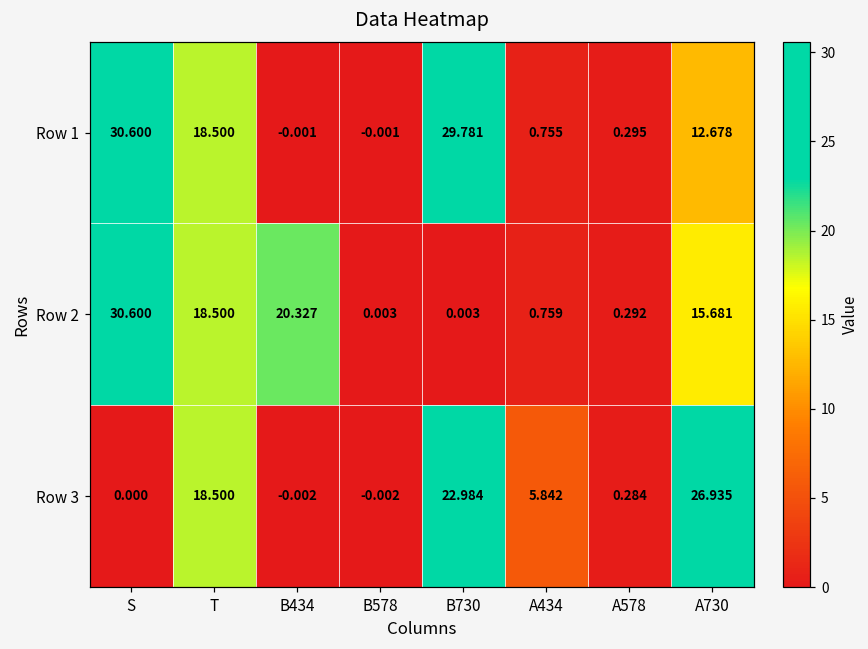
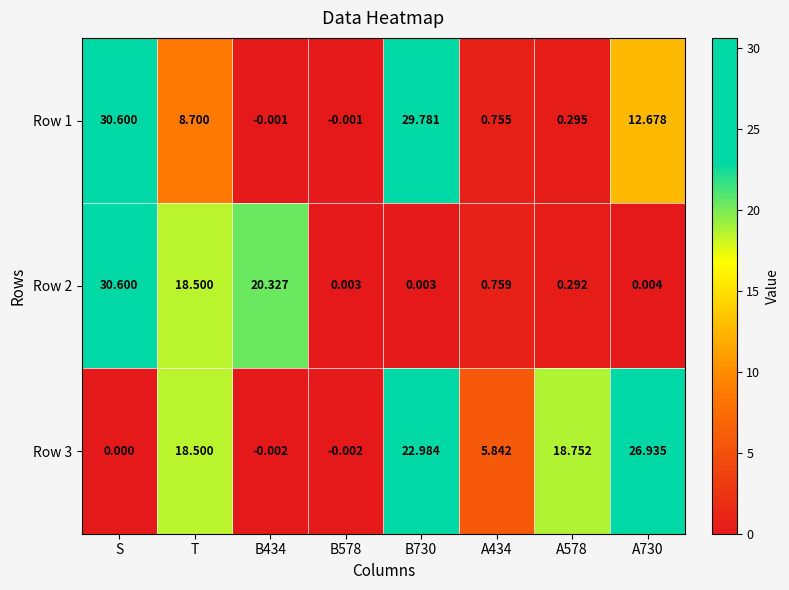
  {
    "Row 1": {
      "S": 30.600,
-     "T": 18.500,
+     "T": 8.700,
      "B434": -0.001,
      "B578": -0.001,
      "B730": 29.781,
      "A434": 0.755,
      "A578": 0.295,
      "A730": 12.678
    },
    "Row 2": {
      "S": 30.600,
      "T": 18.500,
      "B434": 20.327,
      "B578": 0.003,
      "B730": 0.003,
      "A434": 0.759,
      "A578": 0.292,
-     "A730": 15.681
+     "A730": 0.004
    },
    "Row 3": {
      "S": 0.000,
      "T": 18.500,
      "B434": -0.002,
      "B578": -0.002,
      "B730": 22.984,
      "A434": 5.842,
-     "A578": 0.284,
+     "A578": 18.752,
      "A730": 26.935
    }
  }
